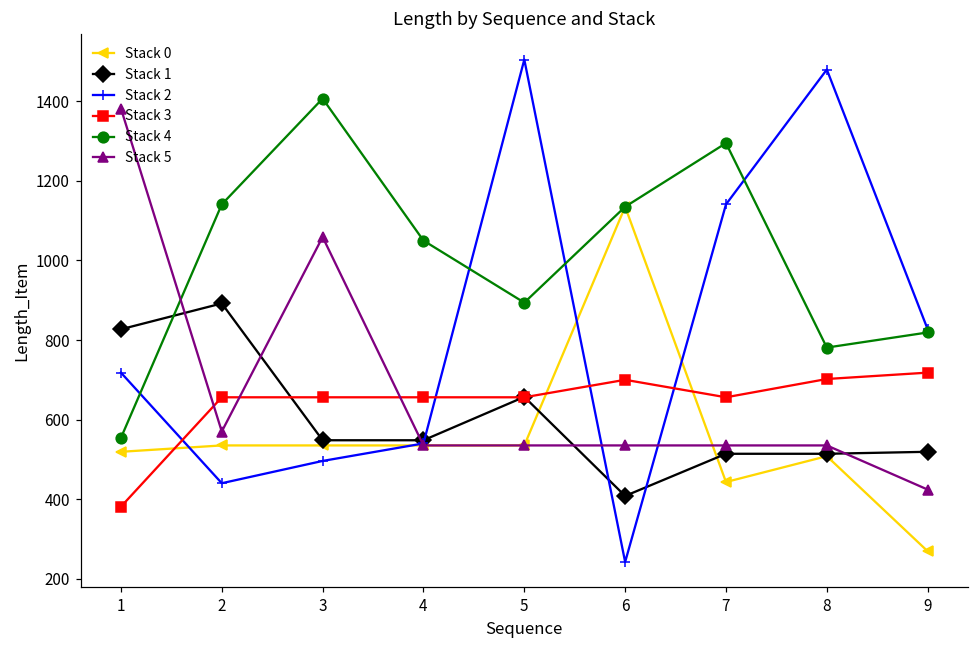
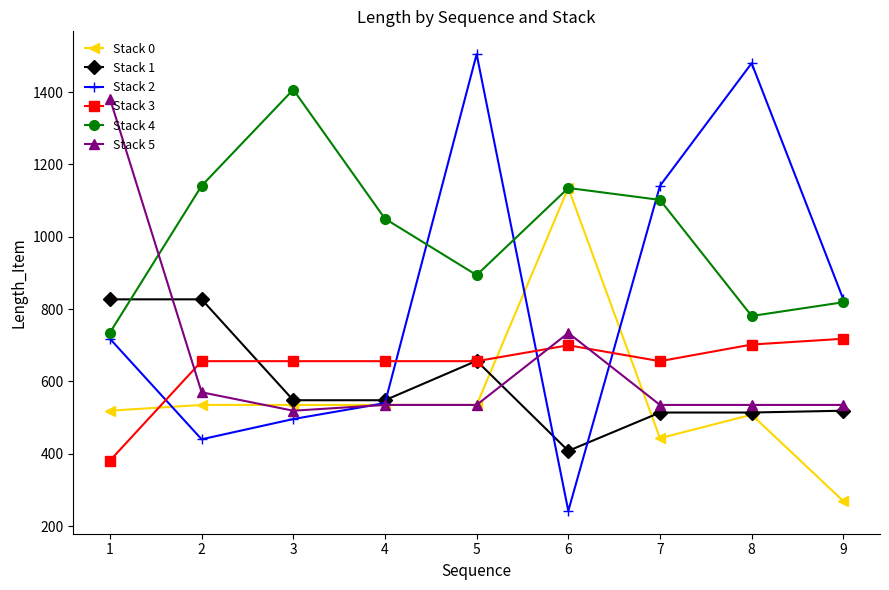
  {
    "Stack 0": {
      "1": 520,
      "2": 540,
      "3": 540,
      "7": 440,
      "9": 270
    },
    "Stack 1": {
      "1": 830,
-     "2": 890,
+     "2": 830,
      "3": 550,
      "4": 550,
      "6": 410,
      "7": 510,
      "9": 520
    },
    "Stack 2": {
      "1": 720,
      "2": 440,
      "3": 500,
      "5": 1510,
      "6": 240,
      "7": 1140,
      "8": 1480,
      "9": 830
    },
    "Stack 3": {
      "1": 380,
      "2": 660,
      "3": 660,
      "4": 660,
      "6": 700,
      "7": 660,
      "8": 700,
      "9": 720
    },
    "Stack 4": {
-     "1": 550,
+     "1": 740,
      "2": 1140,
      "3": 1410,
      "4": 1050,
      "5": 890,
-     "7": 1300,
+     "7": 1100,
      "8": 780,
      "9": 820
    },
    "Stack 5": {
      "1": 1380,
      "2": 570,
-     "3": 1060,
-     "6": 540,
+     "3": 520,
+     "6": 730,
      "7": 540,
      "8": 540,
-     "9": 420
+     "9": 540
    }
  }
